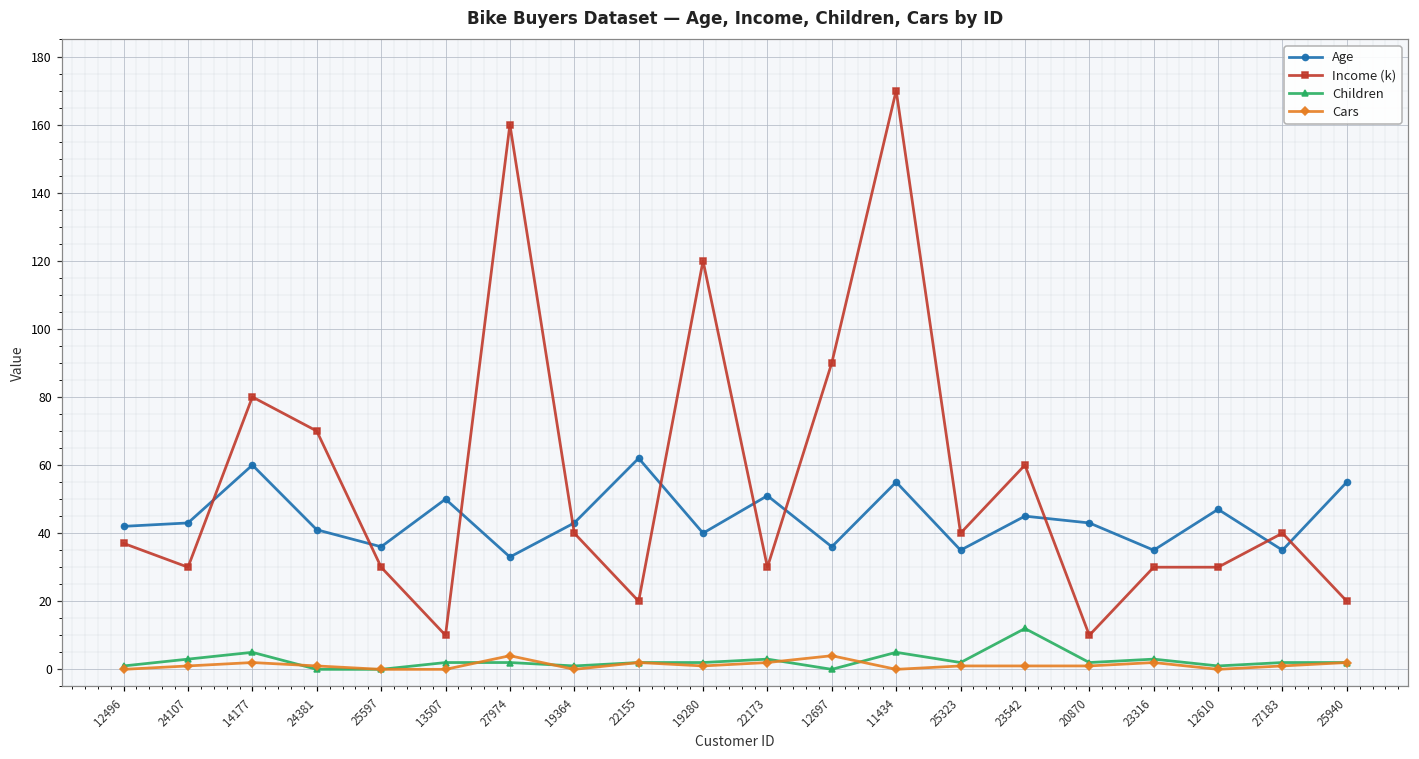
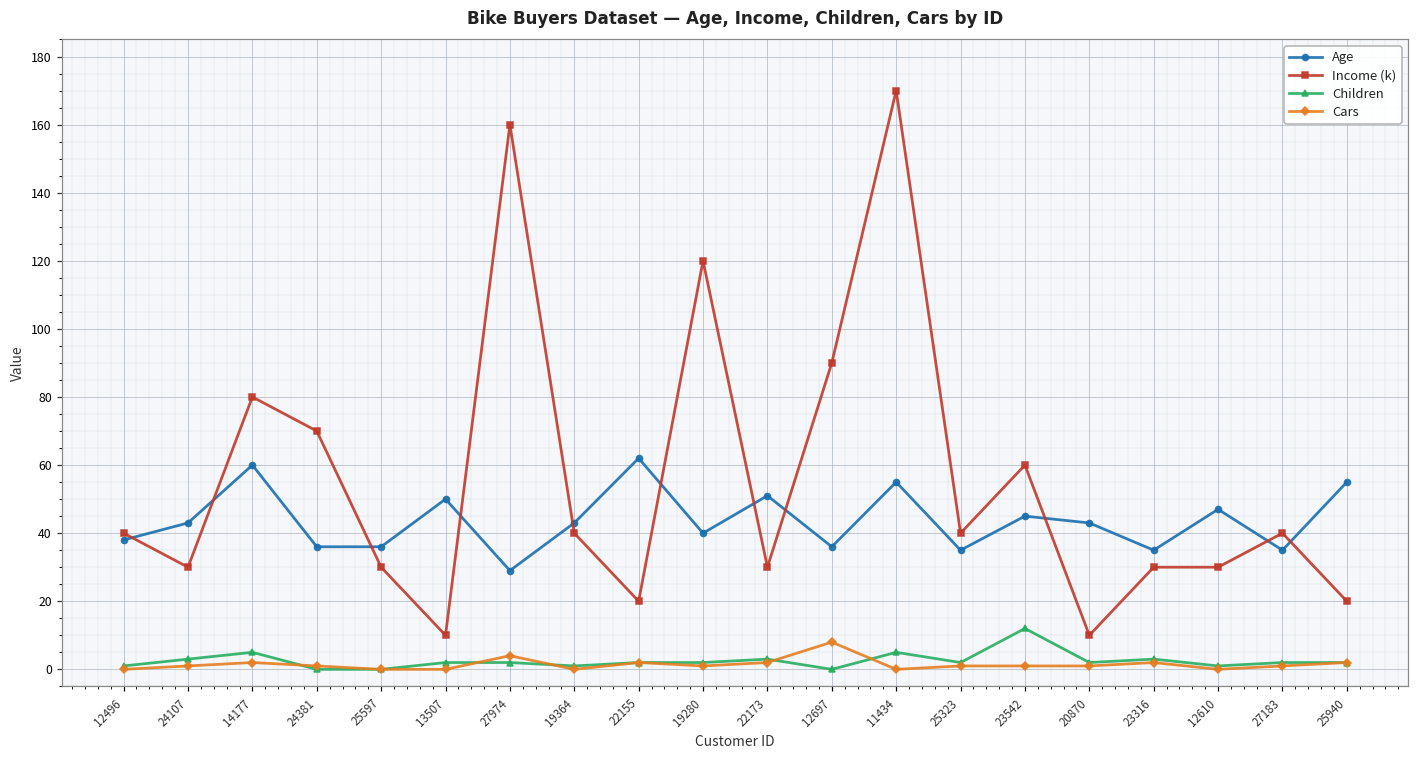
  {
    "Age": {
-     "12496": 42,
+     "12496": 38,
      "24107": 43,
      "14177": 60,
-     "24381": 41,
+     "24381": 36,
      "25597": 36,
      "13507": 50,
-     "27974": 33,
+     "27974": 29,
      "19364": 43,
      "22155": 62,
      "19280": 40,
      "22173": 51,
      "12697": 36,
      "11434": 55,
      "25323": 35,
      "23542": 45,
      "20870": 43,
      "23316": 35,
      "12610": 47,
      "27183": 35,
      "25940": 55
    },
    "Income (k)": {
-     "12496": 37,
+     "12496": 40,
      "24107": 30,
      "14177": 80,
      "24381": 70,
      "25597": 30,
      "13507": 10,
      "27974": 160,
      "19364": 40,
      "22155": 20,
      "19280": 120,
      "22173": 30,
      "12697": 90,
      "11434": 170,
      "25323": 40,
      "23542": 60,
      "20870": 10,
      "23316": 30,
      "12610": 30,
      "27183": 40,
      "25940": 20
    },
    "Children": {
      "12496": 1,
      "24107": 3,
      "14177": 5,
      "24381": 0,
      "13507": 2,
      "27974": 2,
      "19364": 1,
      "19280": 2,
      "22173": 3,
      "12697": 0,
      "11434": 5,
      "25323": 2,
      "23542": 12,
      "20870": 2,
      "23316": 3,
      "12610": 1,
      "27183": 2
    },
    "Cars": {
      "12496": 0,
      "24107": 1,
      "14177": 2,
      "24381": 1,
      "13507": 0,
      "27974": 4,
      "19364": 0,
      "19280": 1,
      "22173": 2,
-     "12697": 4,
+     "12697": 8,
      "11434": 0,
      "25323": 1,
      "23542": 1,
      "20870": 1,
      "23316": 2,
      "12610": 0,
      "27183": 1
    }
  }
